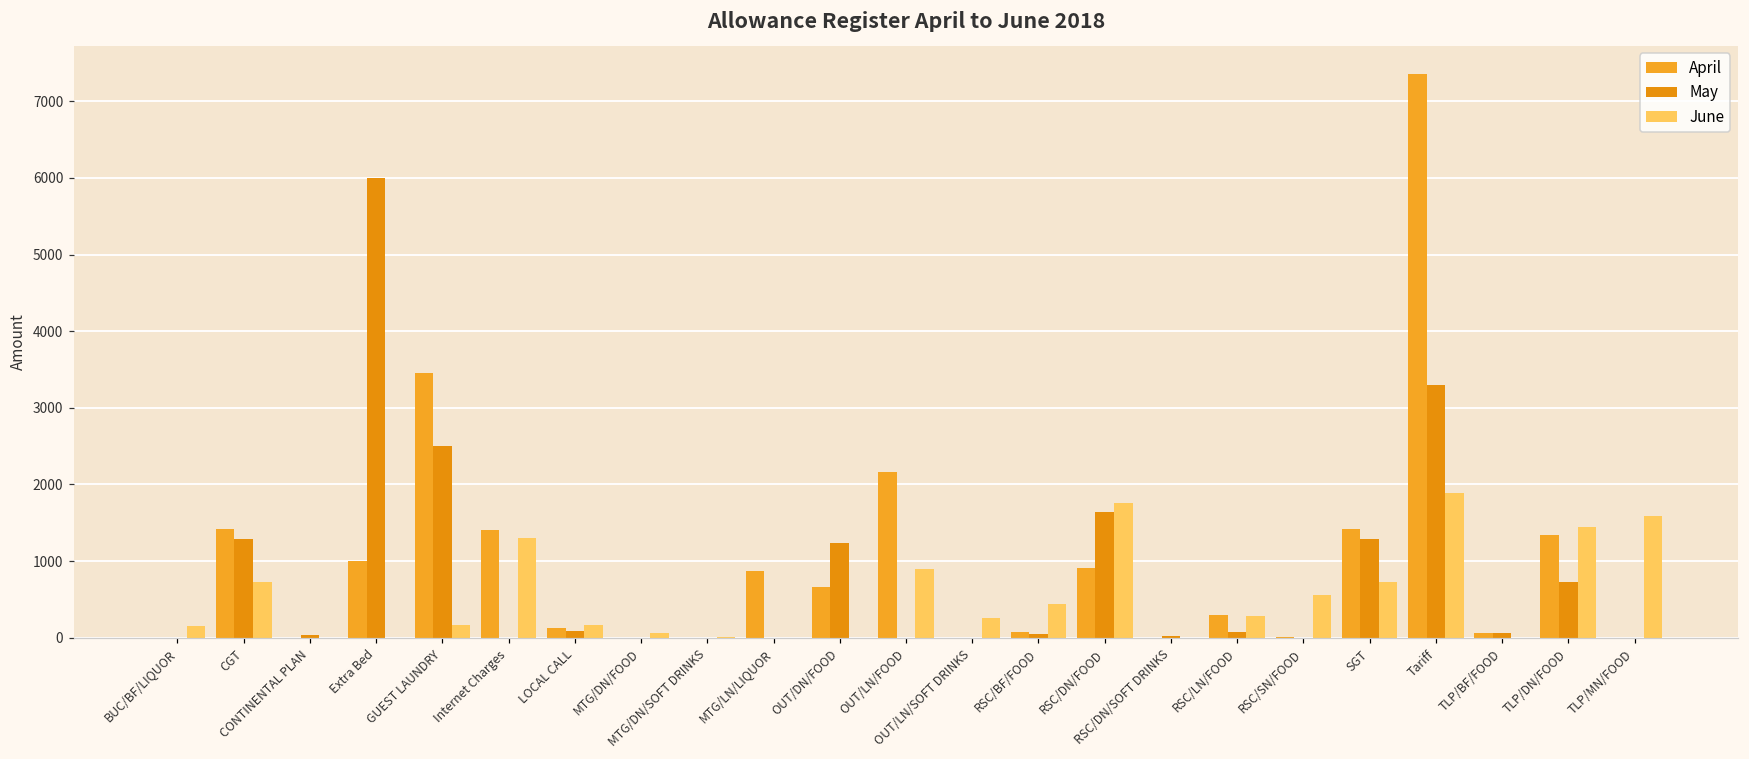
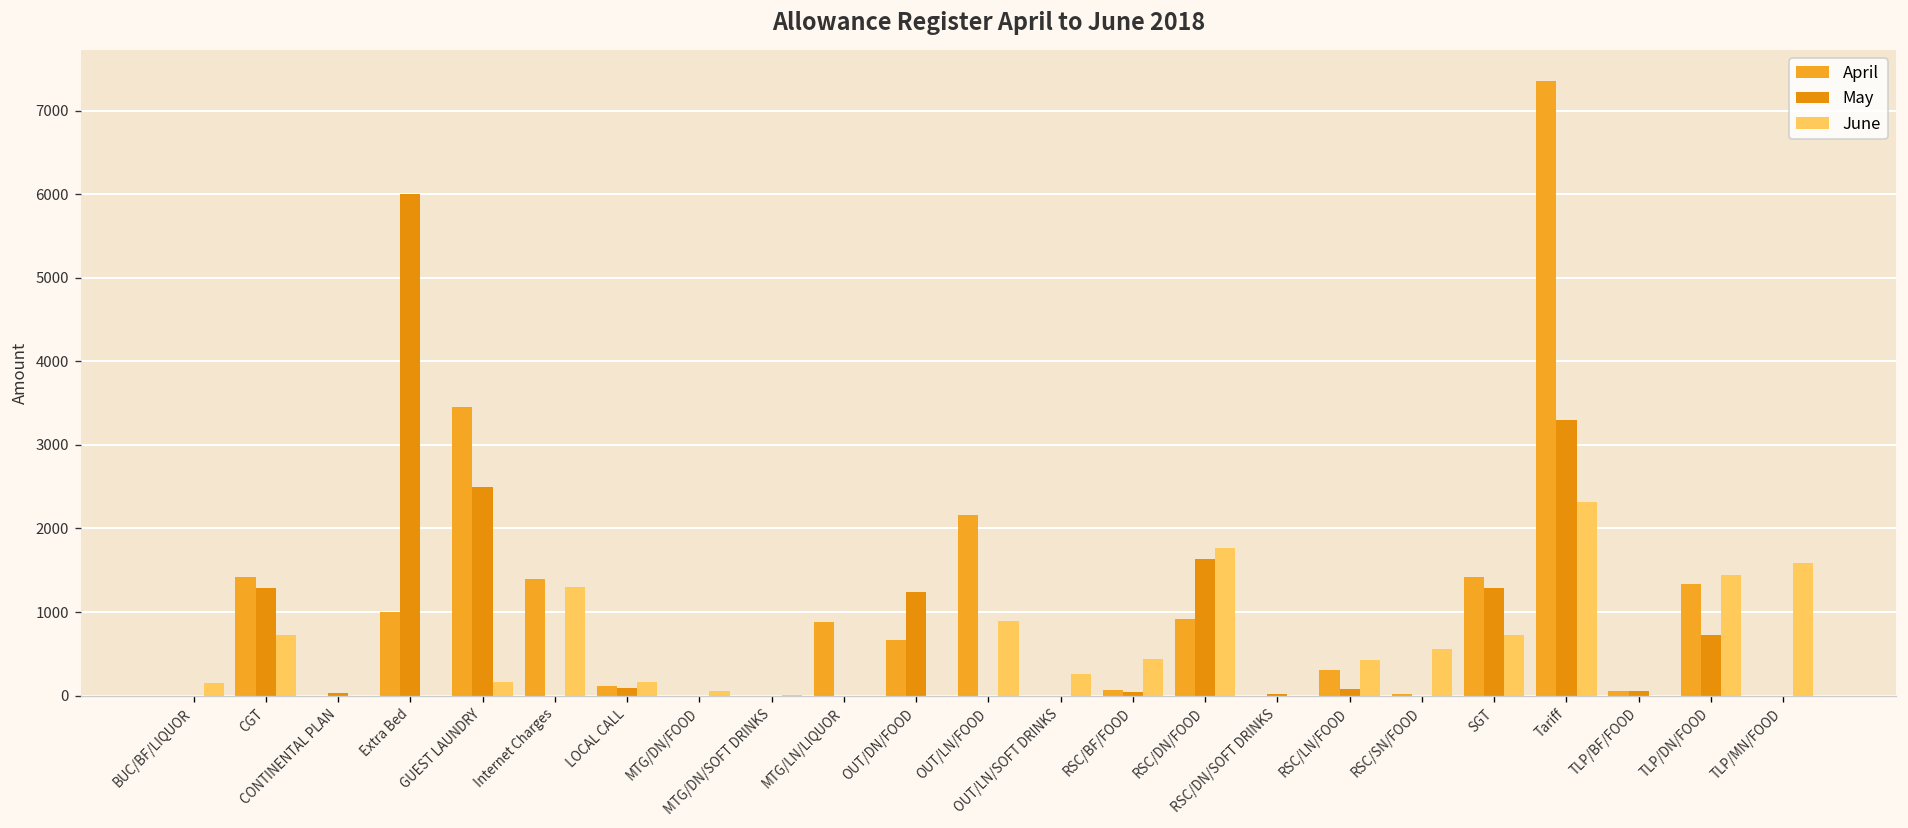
  {
    "June": {
      "BUC/BF/LIQUOR": 200,
      "CGT": 700,
      "CONTINENTAL PLAN": 0,
      "Extra Bed": 0,
      "GUEST LAUNDRY": 200,
      "Internet Charges": 1300,
      "LOCAL CALL": 200,
      "MTG/DN/FOOD": 100,
      "MTG/LN/LIQUOR": 0,
      "OUT/DN/FOOD": 0,
      "OUT/LN/FOOD": 900,
      "OUT/LN/SOFT DRINKS": 300,
      "RSC/BF/FOOD": 400,
      "RSC/DN/FOOD": 1800,
      "RSC/DN/SOFT DRINKS": 0,
-     "RSC/LN/FOOD": 300,
+     "RSC/LN/FOOD": 400,
      "RSC/SN/FOOD": 600,
      "SGT": 700,
-     "Tariff": 1900,
+     "Tariff": 2300,
      "TLP/BF/FOOD": 0,
      "TLP/DN/FOOD": 1400,
      "TLP/MN/FOOD": 1600
    }
  }
